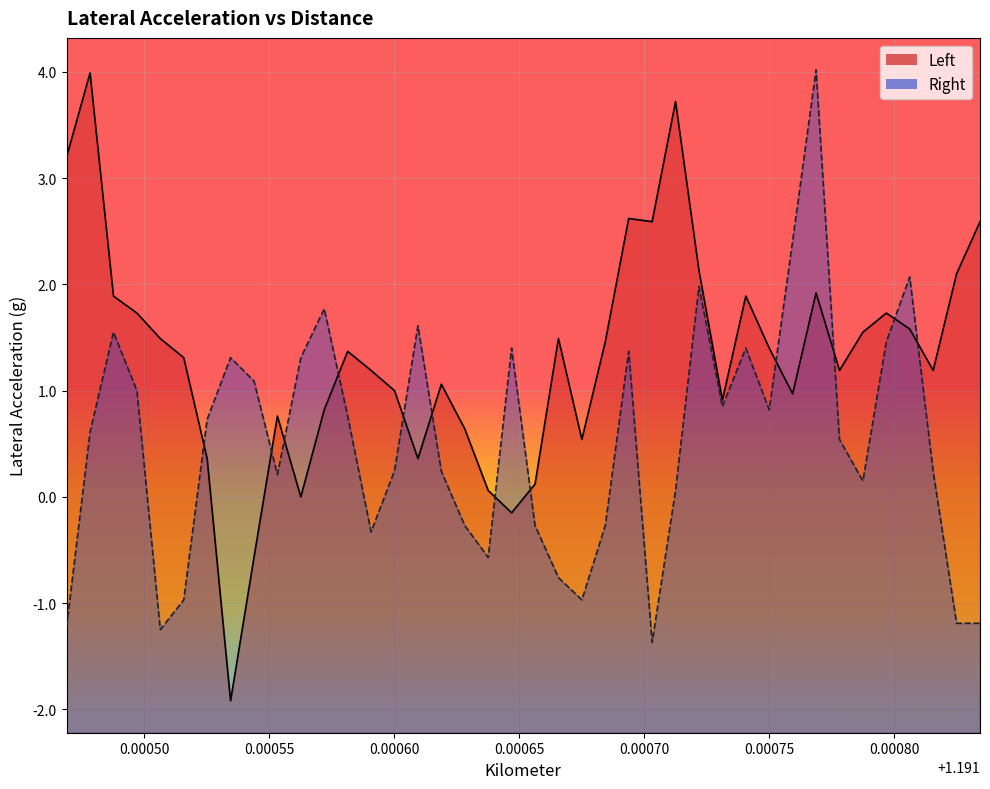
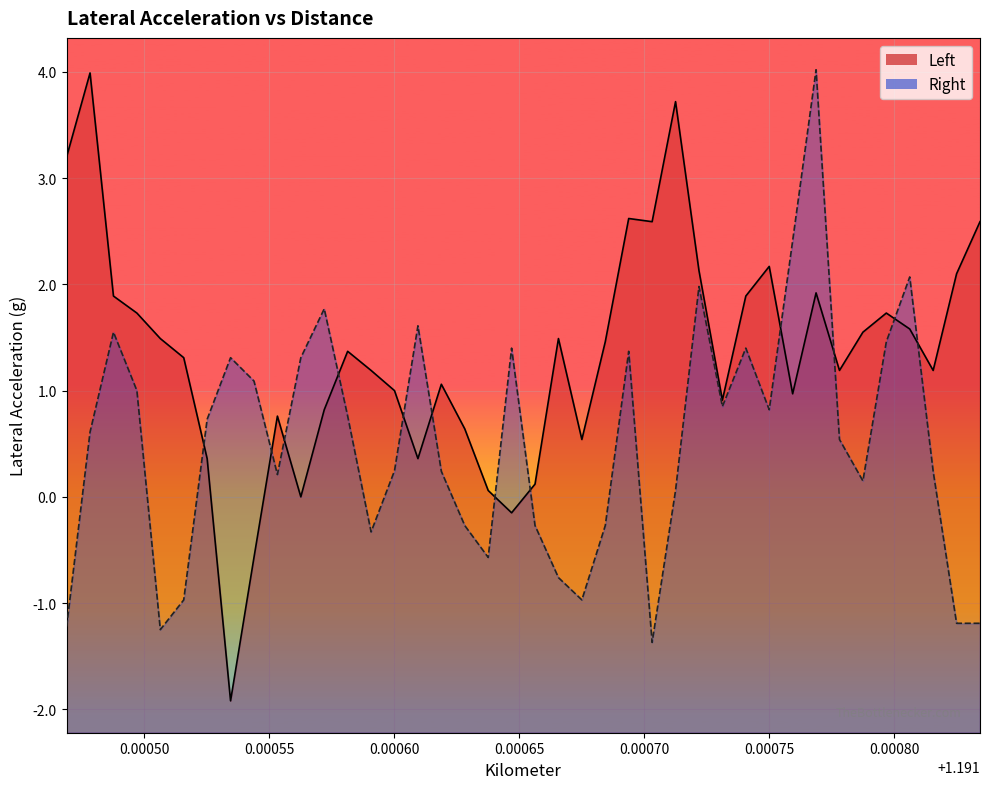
  {
    "Left": {
      "0.00060": 1.00,
-     "0.00075": 1.40
+     "0.00075": 2.17
    },
    "Right": {
      "0.00060": 0.25,
      "0.00075": 0.82
    }
  }
